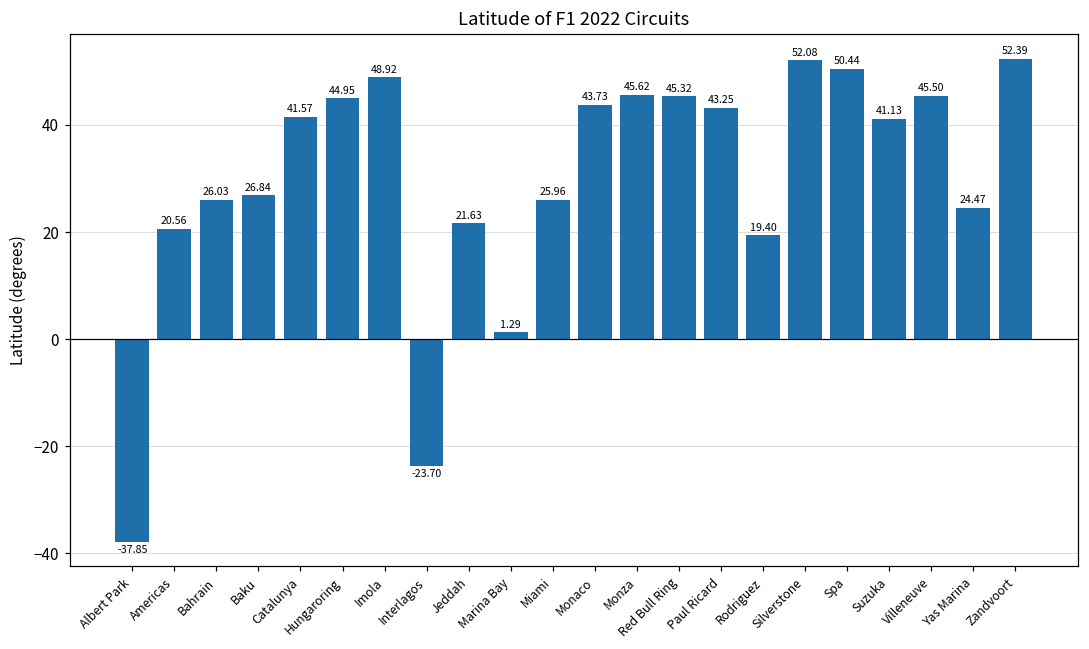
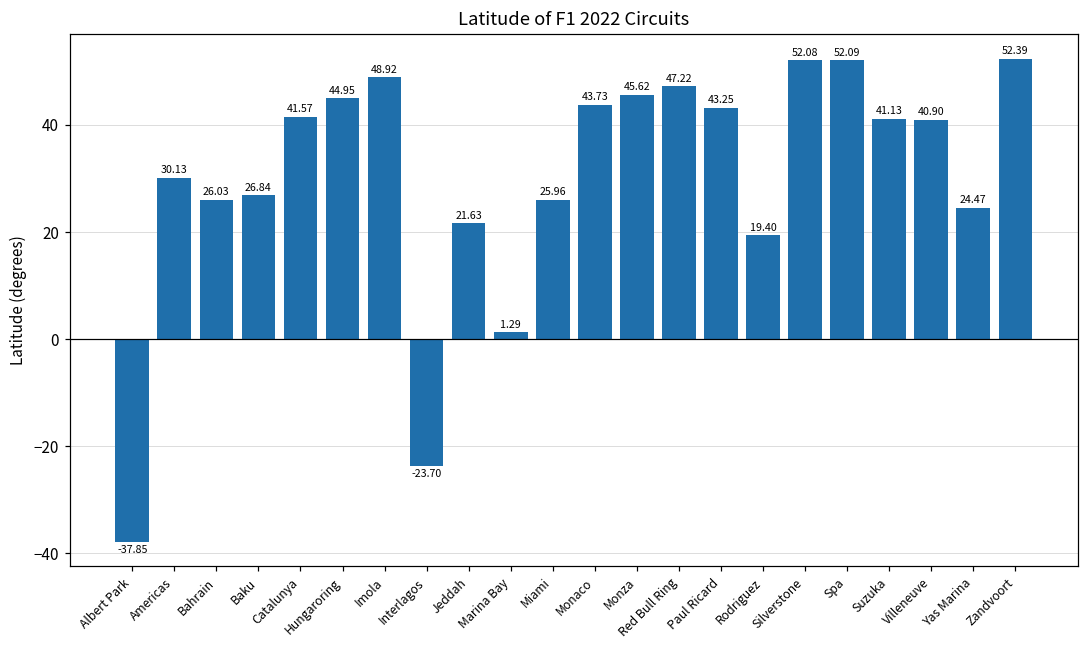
  {
    "Albert Park": -37.85,
-   "Americas": 20.56,
+   "Americas": 30.13,
    "Bahrain": 26.03,
    "Baku": 26.84,
    "Catalunya": 41.57,
    "Hungaroring": 44.95,
    "Imola": 48.92,
    "Interlagos": -23.70,
    "Jeddah": 21.63,
    "Marina Bay": 1.29,
    "Miami": 25.96,
    "Monaco": 43.73,
    "Monza": 45.62,
-   "Red Bull Ring": 45.32,
+   "Red Bull Ring": 47.22,
    "Paul Ricard": 43.25,
    "Rodriguez": 19.40,
    "Silverstone": 52.08,
-   "Spa": 50.44,
+   "Spa": 52.09,
    "Suzuka": 41.13,
-   "Villeneuve": 45.50,
+   "Villeneuve": 40.90,
    "Yas Marina": 24.47,
    "Zandvoort": 52.39
  }
